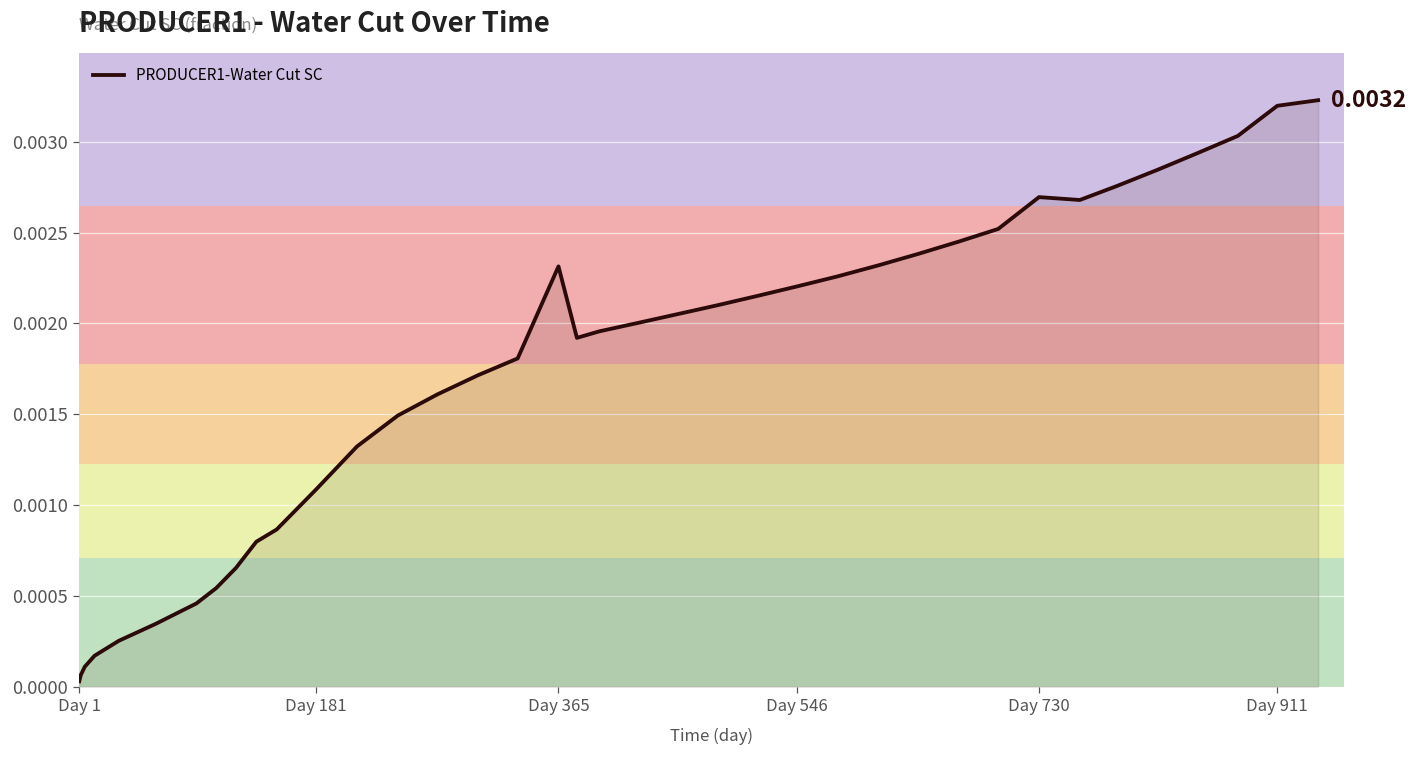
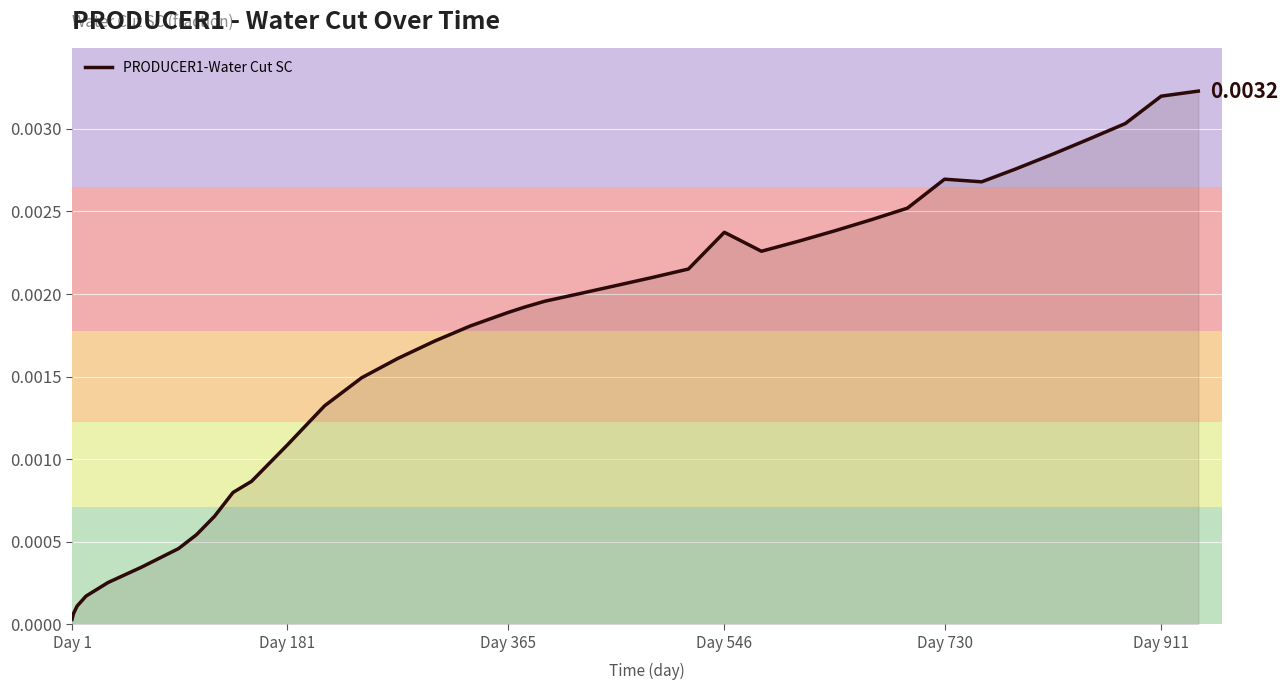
  {
    "Day 1": 0.00003,
    "Day 181": 0.00109,
-   "Day 365": 0.00231,
-   "Day 546": 0.00220,
+   "Day 365": 0.00189,
+   "Day 546": 0.00237,
    "Day 730": 0.00270,
    "Day 911": 0.00320
  }
